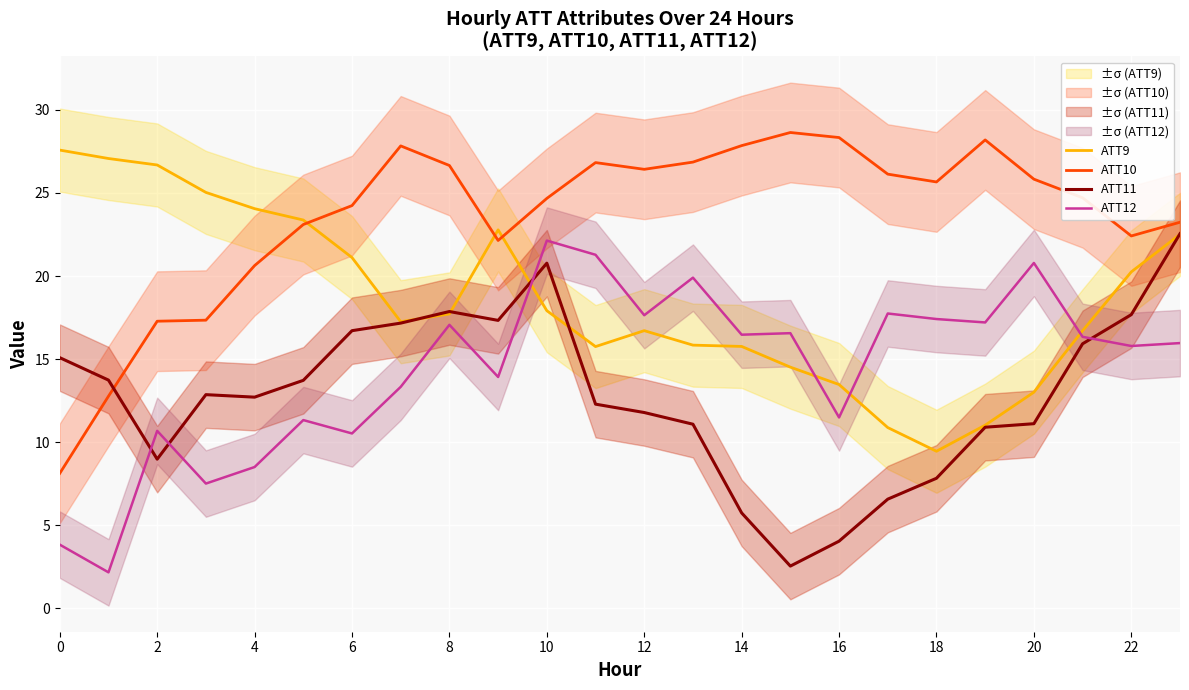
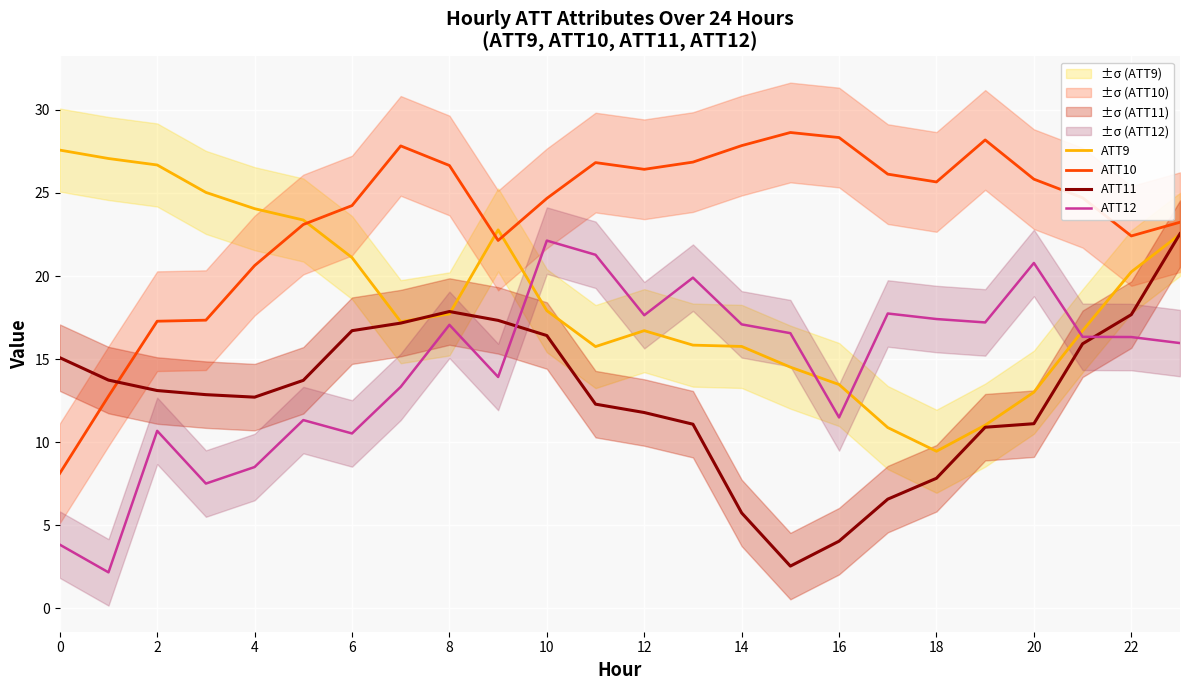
  {
    "ATT10": {
      "0": 8.1,
      "2": 17.3,
      "4": 20.6,
      "6": 24.2,
      "8": 26.7,
      "10": 24.7,
      "12": 26.4,
      "14": 27.9,
      "16": 28.3,
      "18": 25.7,
      "20": 25.8,
      "22": 22.4
    },
    "ATT11": {
      "0": 15.1,
-     "2": 9.0,
+     "2": 13.1,
      "4": 12.7,
      "6": 16.7,
-     "10": 20.8,
+     "10": 16.4,
      "12": 11.8,
      "14": 5.7,
      "16": 4.0,
      "18": 7.8,
      "20": 11.1
    },
    "ATT12": {
      "0": 3.8,
      "2": 10.7,
      "4": 8.5,
      "6": 10.5,
      "8": 17.1,
      "10": 22.1,
      "12": 17.6,
-     "14": 16.5,
+     "14": 17.1,
      "16": 11.5,
      "18": 17.4,
      "20": 20.8,
-     "22": 15.8
+     "22": 16.3
    }
  }
